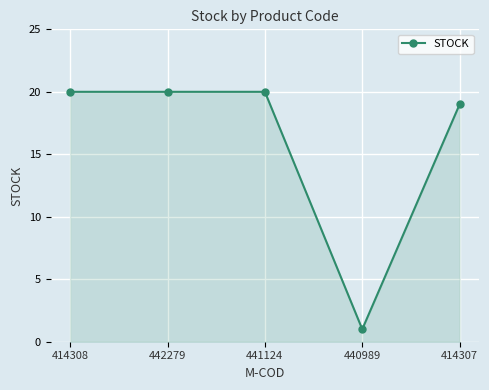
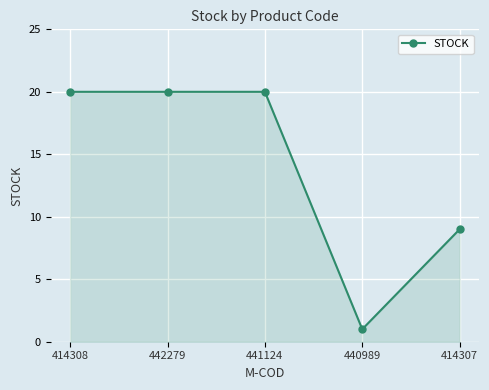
  {
    "414308": 20,
    "442279": 20,
    "441124": 20,
    "440989": 1,
-   "414307": 19
+   "414307": 9
  }
